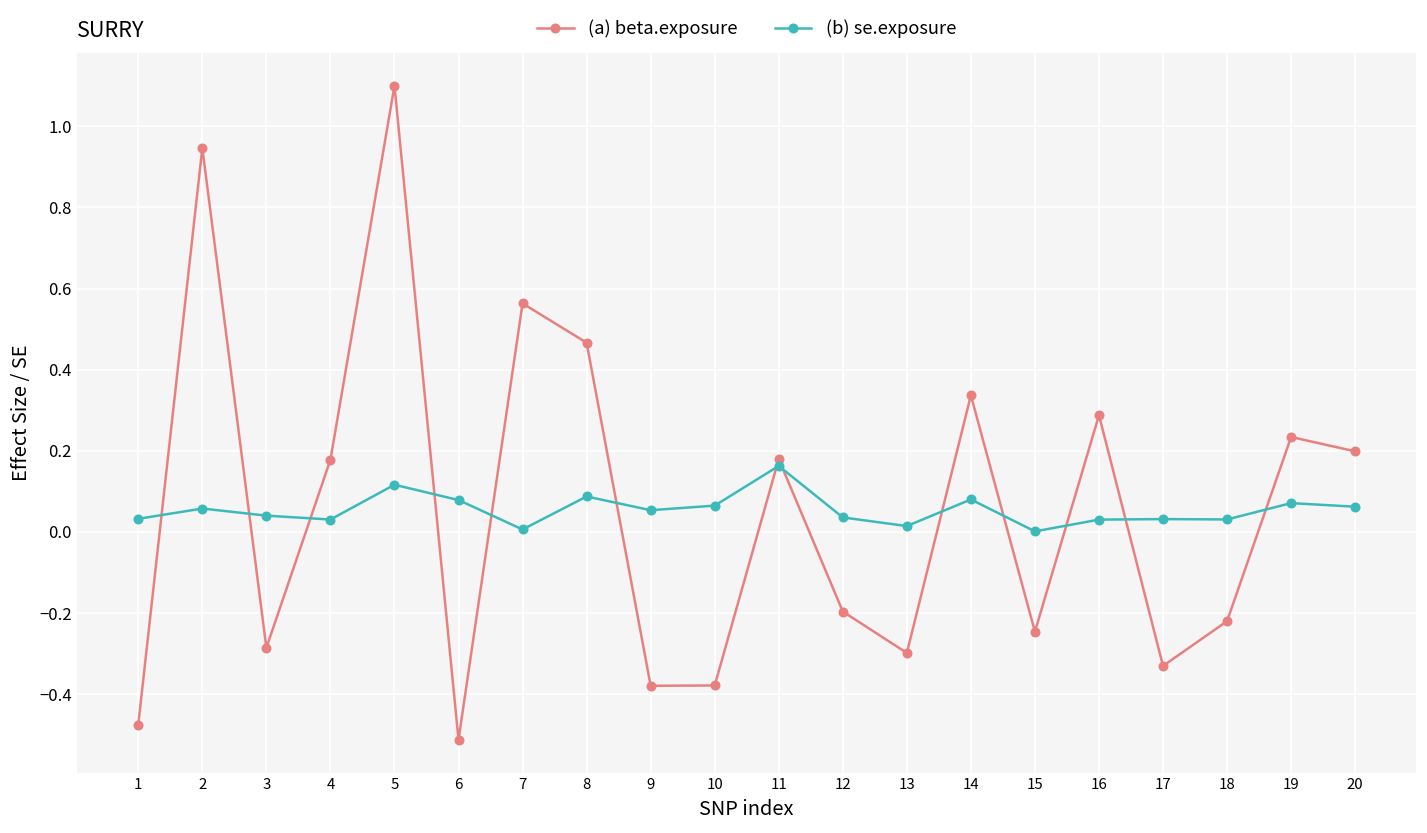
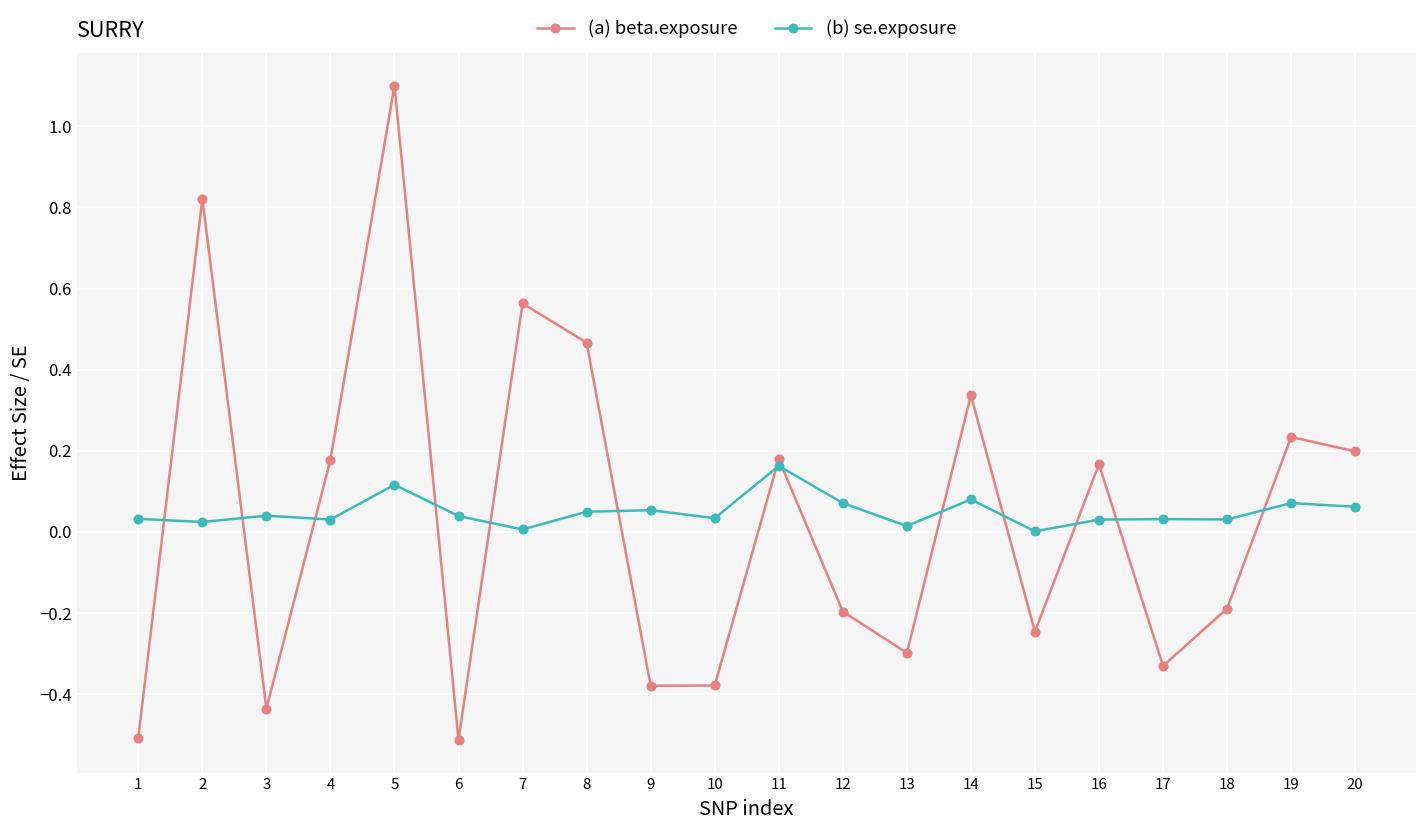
  {
    "(a) beta.exposure": {
-     "1": -0.47,
-     "2": 0.95,
-     "3": -0.29,
+     "1": -0.51,
+     "2": 0.82,
+     "3": -0.44,
      "4": 0.18,
      "5": 1.10,
      "6": -0.51,
      "7": 0.56,
      "8": 0.47,
      "9": -0.38,
      "10": -0.38,
      "11": 0.18,
      "12": -0.20,
      "13": -0.30,
      "14": 0.34,
      "15": -0.25,
-     "16": 0.29,
+     "16": 0.17,
      "17": -0.33,
-     "18": -0.22,
+     "18": -0.19,
      "19": 0.23,
      "20": 0.20
    },
    "(b) se.exposure": {
      "1": 0.03,
-     "2": 0.06,
+     "2": 0.02,
      "3": 0.04,
      "4": 0.03,
      "5": 0.12,
-     "6": 0.08,
+     "6": 0.04,
      "7": 0.01,
-     "8": 0.09,
+     "8": 0.05,
      "9": 0.05,
-     "10": 0.06,
+     "10": 0.03,
      "11": 0.16,
-     "12": 0.04,
+     "12": 0.07,
      "13": 0.01,
      "14": 0.08,
      "15": 0.00,
      "16": 0.03,
      "17": 0.03,
      "18": 0.03,
      "19": 0.07,
      "20": 0.06
    }
  }
